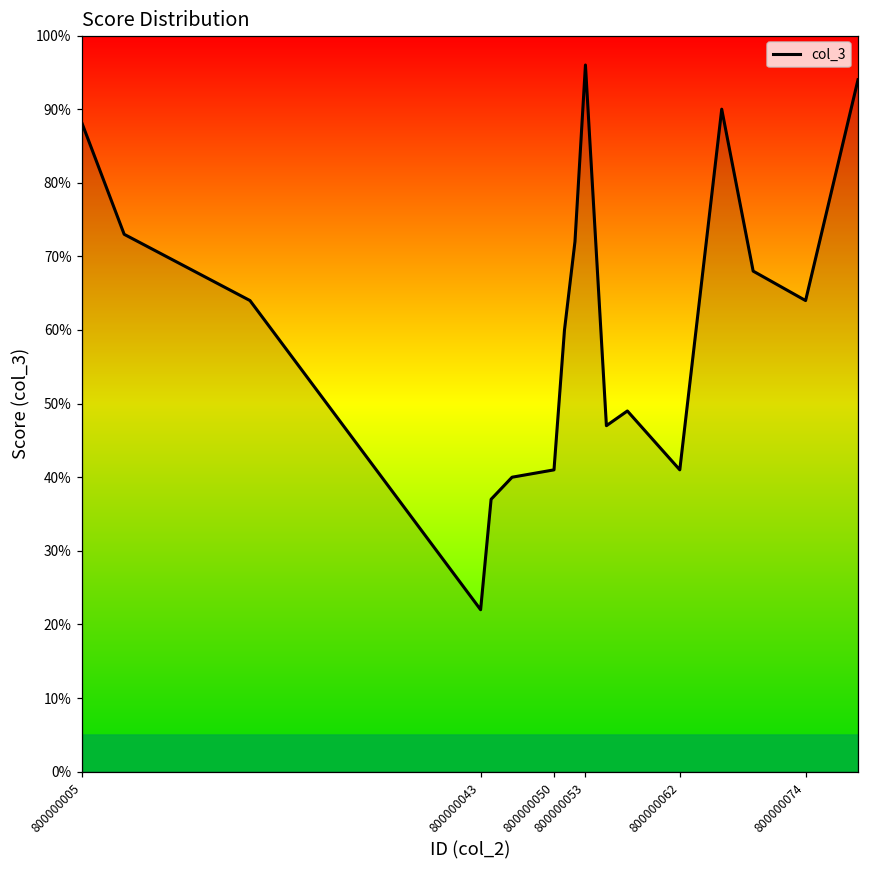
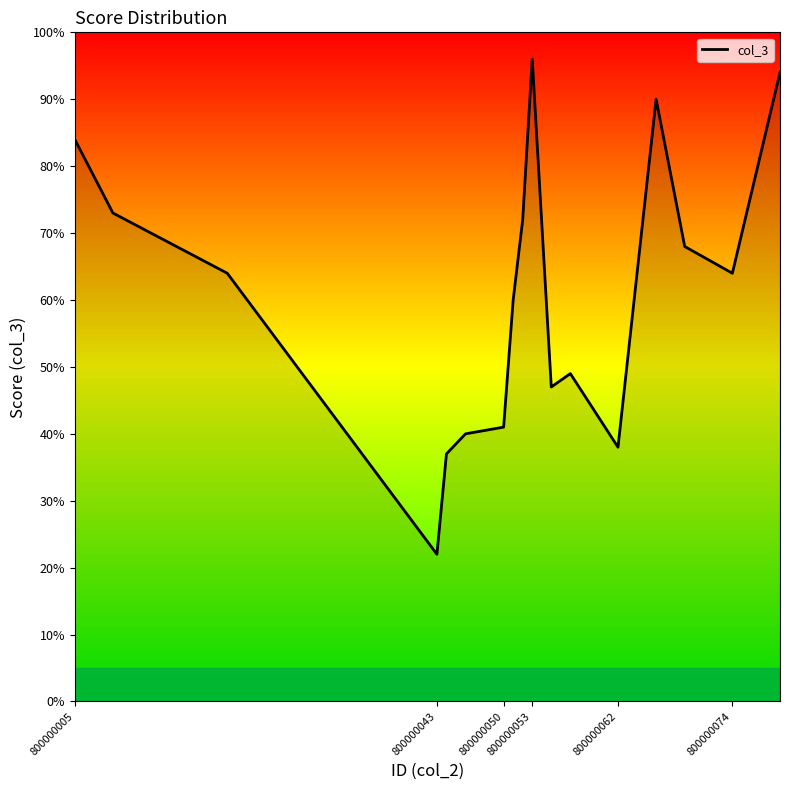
  {
    "col_3": {
-     "800000005": "88%",
+     "800000005": "84%",
      "800000043": "22%",
      "800000050": "41%",
      "800000053": "96%",
-     "800000062": "41%",
+     "800000062": "38%",
      "800000074": "64%"
    }
  }
